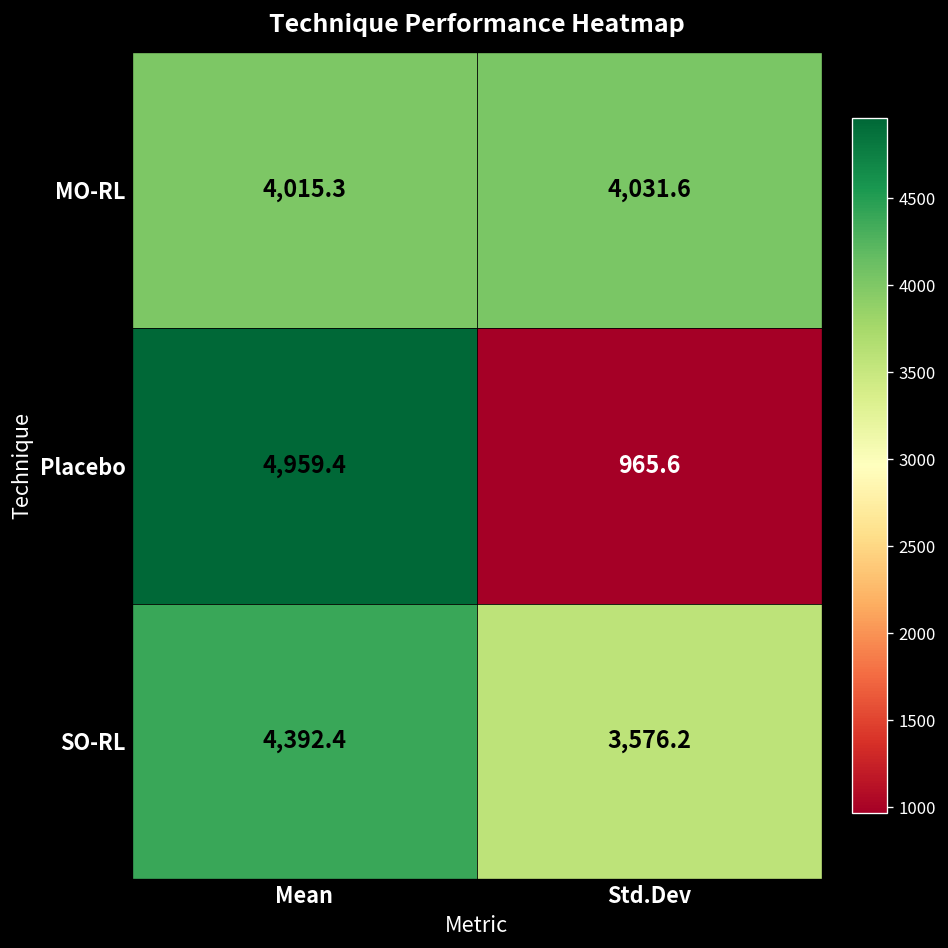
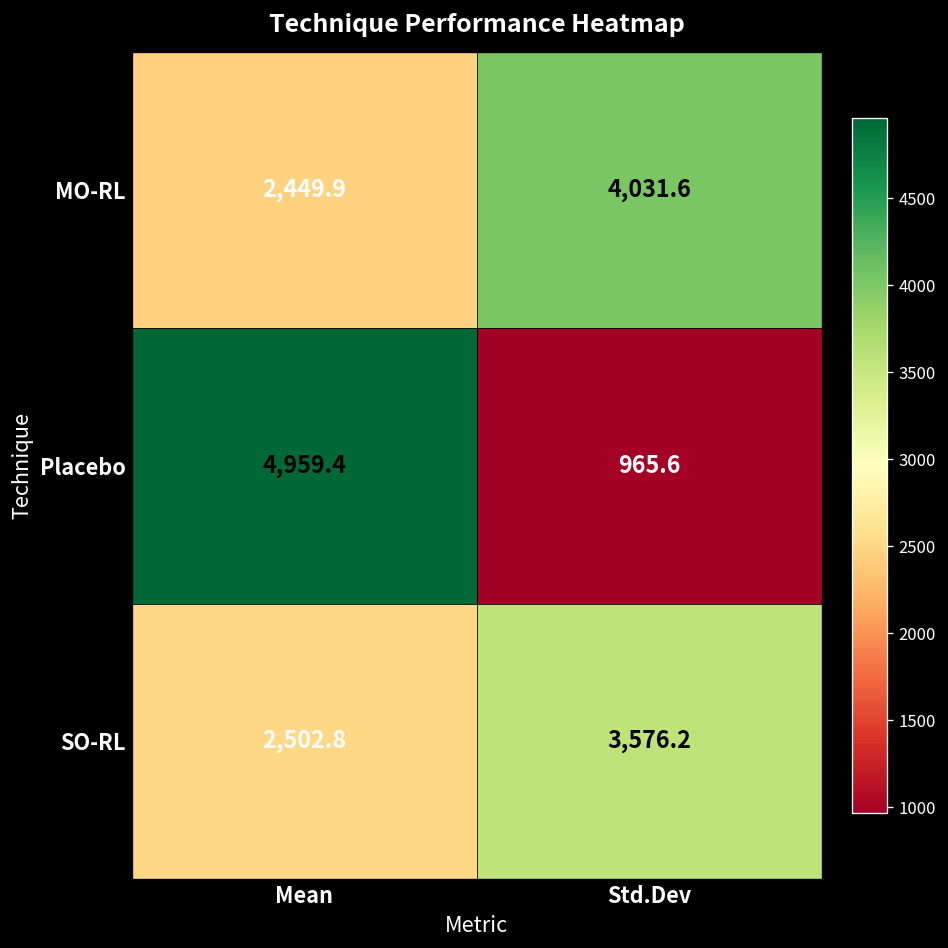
  {
    "MO-RL": {
-     "Mean": "4,015.3",
+     "Mean": "2,449.9",
      "Std.Dev": "4,031.6"
    },
    "Placebo": {
      "Mean": "4,959.4",
      "Std.Dev": "965.6"
    },
    "SO-RL": {
-     "Mean": "4,392.4",
+     "Mean": "2,502.8",
      "Std.Dev": "3,576.2"
    }
  }
